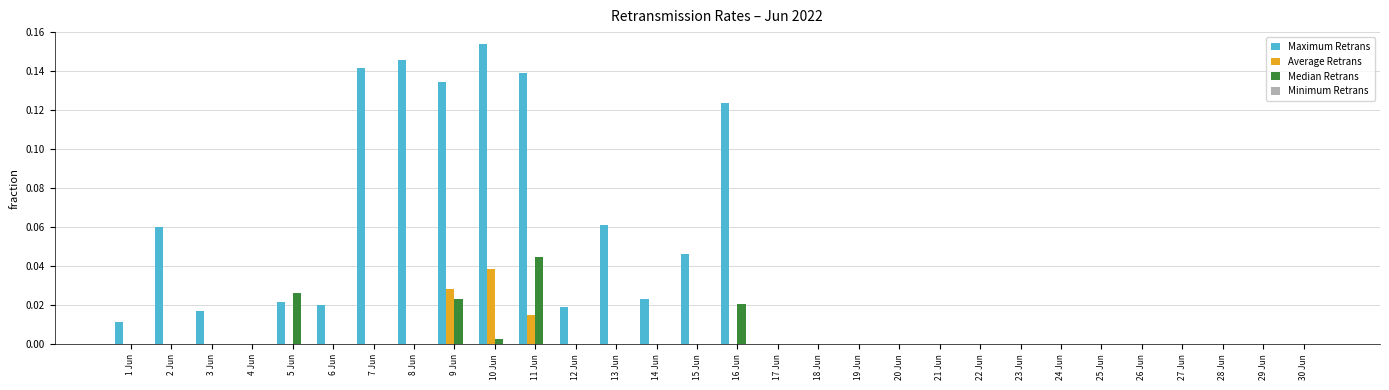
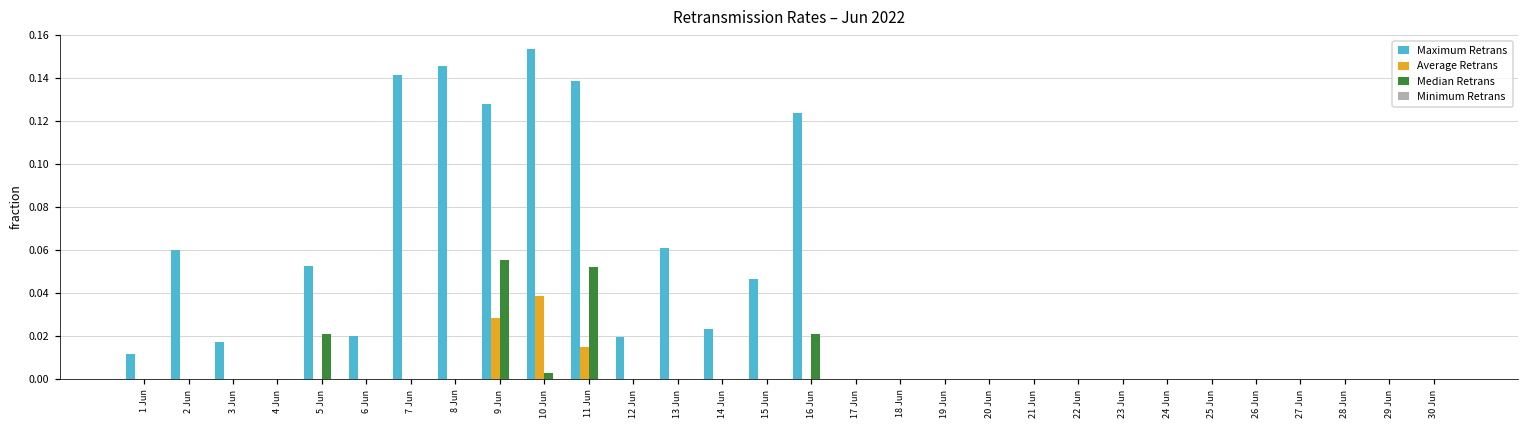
  {
    "Maximum Retrans": {
      "1 Jun": 0.012,
      "2 Jun": 0.060,
      "3 Jun": 0.017,
      "4 Jun": 0.000,
-     "5 Jun": 0.022,
+     "5 Jun": 0.053,
      "6 Jun": 0.020,
      "7 Jun": 0.142,
      "8 Jun": 0.146,
-     "9 Jun": 0.135,
+     "9 Jun": 0.128,
      "10 Jun": 0.154,
      "11 Jun": 0.139,
      "12 Jun": 0.019,
      "13 Jun": 0.061,
      "14 Jun": 0.023,
      "15 Jun": 0.047,
      "16 Jun": 0.124,
      "17 Jun": 0.000,
      "18 Jun": 0.000,
      "19 Jun": 0.000,
      "20 Jun": 0.000,
      "21 Jun": 0.000,
      "22 Jun": 0.000,
      "23 Jun": 0.000,
      "24 Jun": 0.000,
      "25 Jun": 0.000,
      "26 Jun": 0.000,
      "27 Jun": 0.000,
      "28 Jun": 0.000,
      "29 Jun": 0.000,
      "30 Jun": 0.000
    },
    "Average Retrans": {
      "1 Jun": 0.000,
      "2 Jun": 0.000,
      "3 Jun": 0.000,
      "4 Jun": 0.000,
      "5 Jun": 0.000,
      "6 Jun": 0.000,
      "7 Jun": 0.000,
      "8 Jun": 0.000,
      "9 Jun": 0.029,
      "10 Jun": 0.039,
      "11 Jun": 0.015,
      "12 Jun": 0.000,
      "13 Jun": 0.000,
      "14 Jun": 0.000,
      "15 Jun": 0.000,
      "16 Jun": 0.000,
      "17 Jun": 0.000,
      "18 Jun": 0.000,
      "19 Jun": 0.000,
      "20 Jun": 0.000,
      "21 Jun": 0.000,
      "22 Jun": 0.000,
      "23 Jun": 0.000,
      "24 Jun": 0.000,
      "25 Jun": 0.000,
      "26 Jun": 0.000,
      "27 Jun": 0.000,
      "28 Jun": 0.000,
      "29 Jun": 0.000,
      "30 Jun": 0.000
    },
    "Median Retrans": {
      "1 Jun": 0.000,
      "2 Jun": 0.000,
      "3 Jun": 0.000,
      "4 Jun": 0.000,
-     "5 Jun": 0.026,
+     "5 Jun": 0.021,
      "6 Jun": 0.000,
      "7 Jun": 0.000,
      "8 Jun": 0.000,
-     "9 Jun": 0.023,
+     "9 Jun": 0.055,
      "10 Jun": 0.003,
-     "11 Jun": 0.045,
+     "11 Jun": 0.052,
      "12 Jun": 0.000,
      "13 Jun": 0.000,
      "14 Jun": 0.000,
      "15 Jun": 0.000,
      "16 Jun": 0.021,
      "17 Jun": 0.000,
      "18 Jun": 0.000,
      "19 Jun": 0.000,
      "20 Jun": 0.000,
      "21 Jun": 0.000,
      "22 Jun": 0.000,
      "23 Jun": 0.000,
      "24 Jun": 0.000,
      "25 Jun": 0.000,
      "26 Jun": 0.000,
      "27 Jun": 0.000,
      "28 Jun": 0.000,
      "29 Jun": 0.000,
      "30 Jun": 0.000
    },
    "Minimum Retrans": {
      "1 Jun": 0.000,
      "2 Jun": 0.000,
      "3 Jun": 0.000,
      "4 Jun": 0.000,
      "5 Jun": 0.000,
      "6 Jun": 0.000,
      "7 Jun": 0.000,
      "8 Jun": 0.000,
      "9 Jun": 0.000,
      "10 Jun": 0.000,
      "11 Jun": 0.000,
      "12 Jun": 0.000,
      "13 Jun": 0.000,
      "14 Jun": 0.000,
      "15 Jun": 0.000,
      "16 Jun": 0.000,
      "17 Jun": 0.000,
      "18 Jun": 0.000,
      "19 Jun": 0.000,
      "20 Jun": 0.000,
      "21 Jun": 0.000,
      "22 Jun": 0.000,
      "23 Jun": 0.000,
      "24 Jun": 0.000,
      "25 Jun": 0.000,
      "26 Jun": 0.000,
      "27 Jun": 0.000,
      "28 Jun": 0.000,
      "29 Jun": 0.000,
      "30 Jun": 0.000
    }
  }
